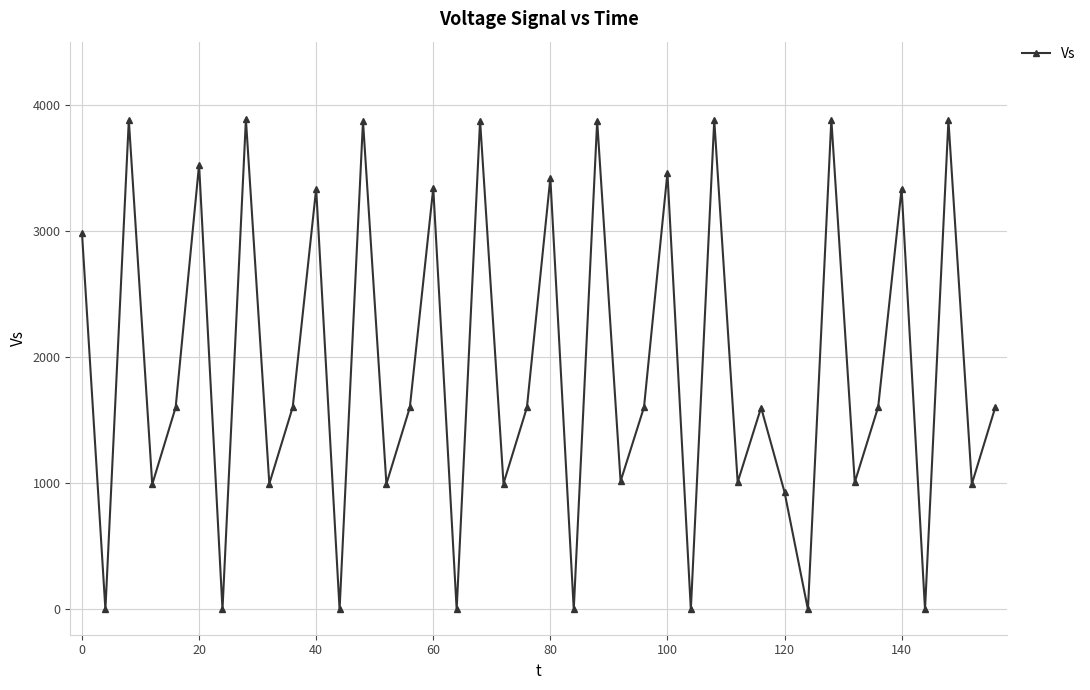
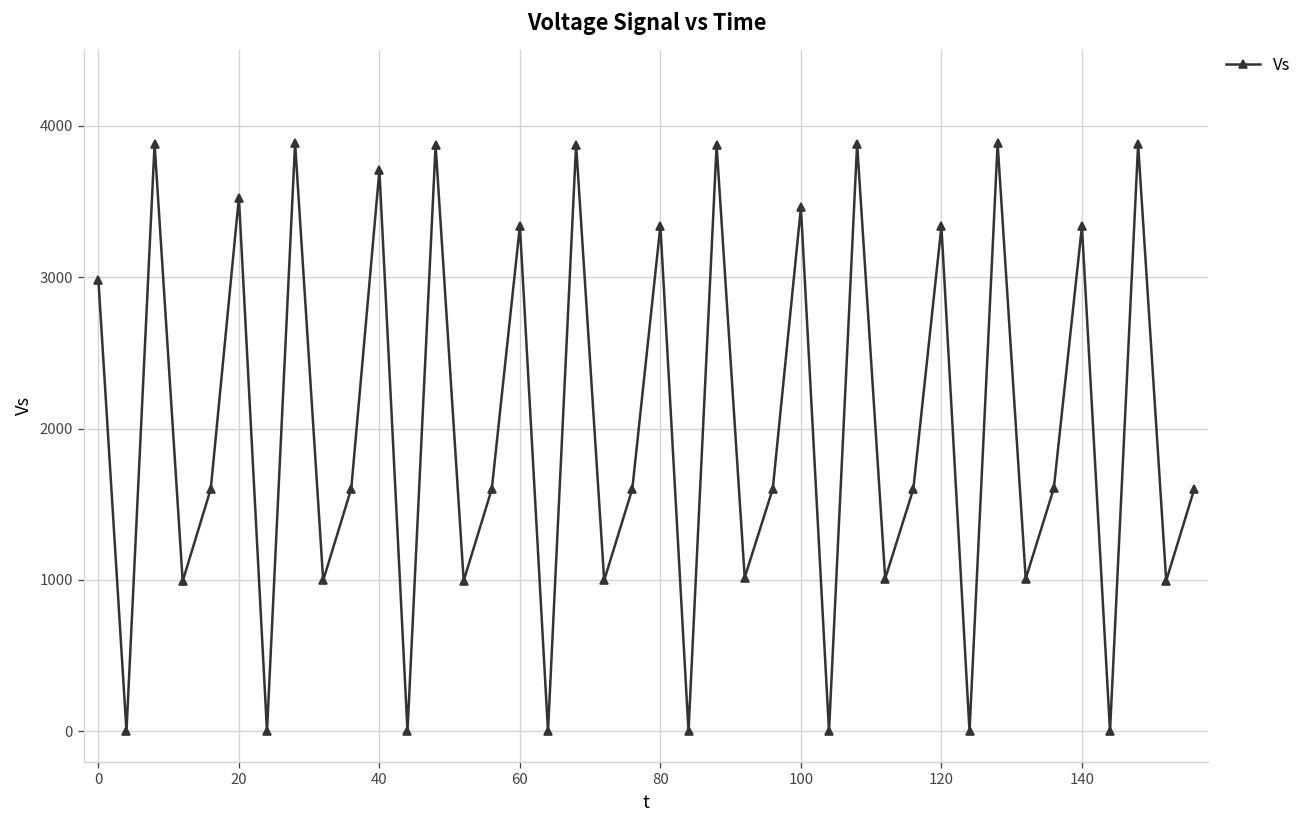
  {
    "0": 2980,
    "20": 3530,
-   "40": 3330,
+   "40": 3710,
    "60": 3340,
-   "80": 3420,
+   "80": 3340,
    "100": 3460,
-   "120": 930,
+   "120": 3340,
    "140": 3340
  }
